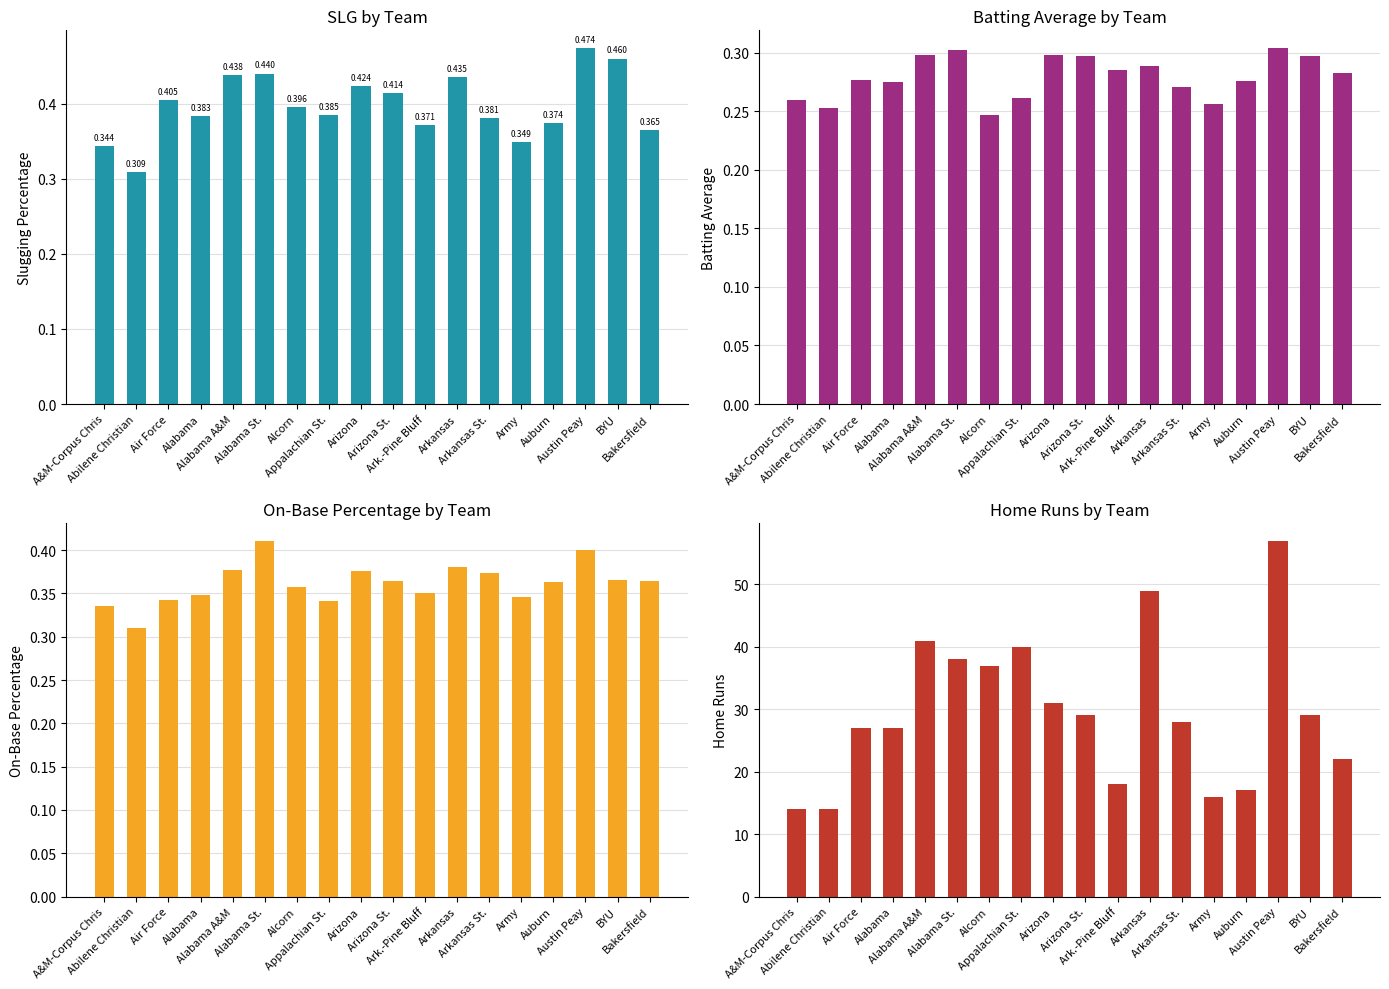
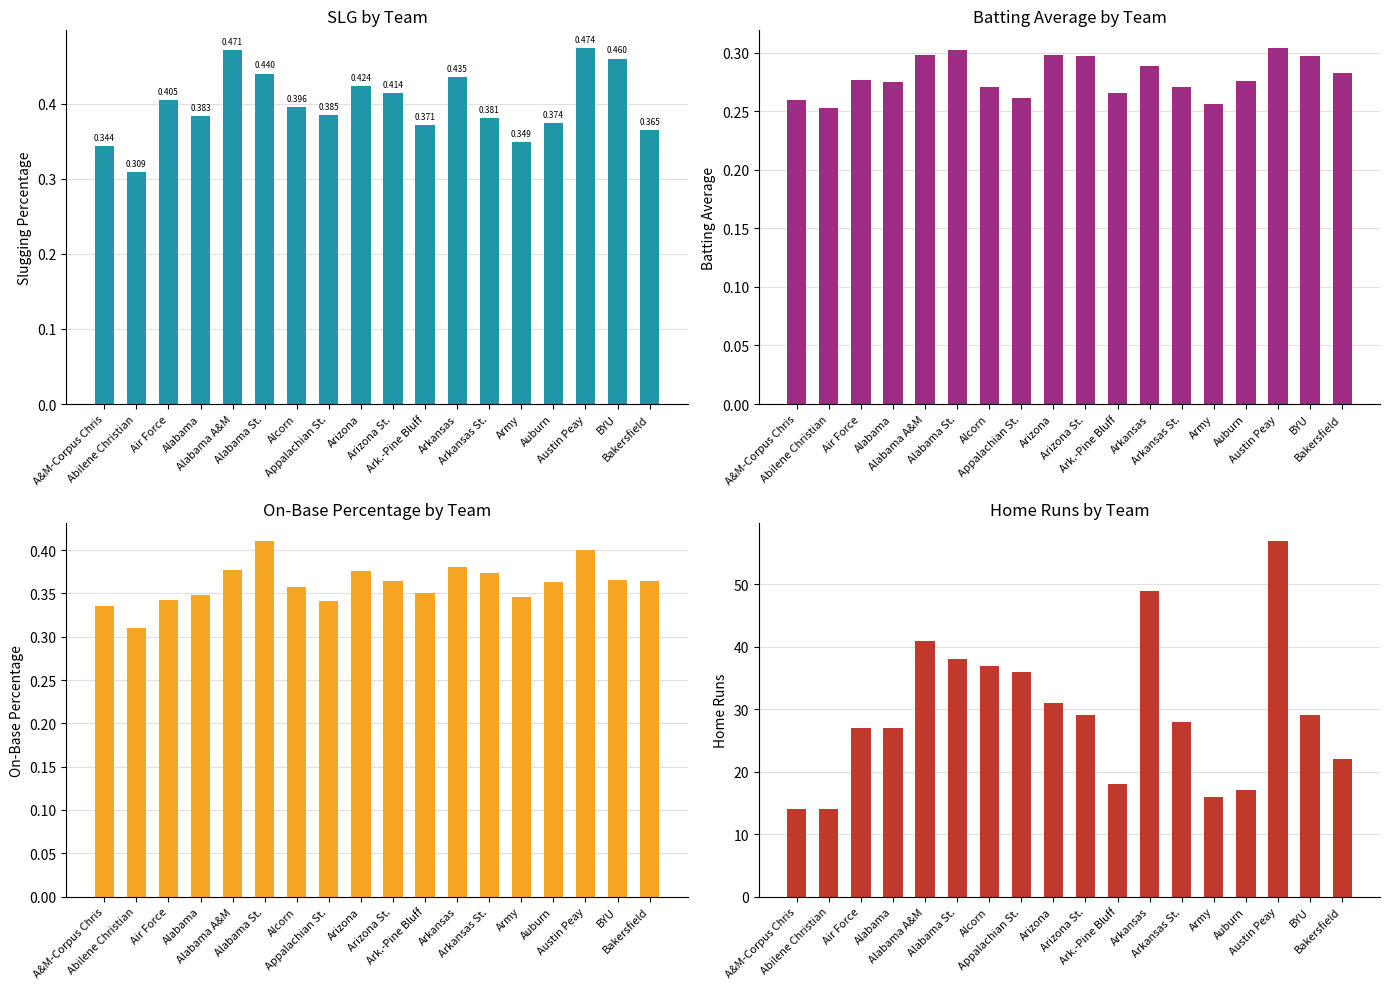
  {
    "SLG by Team": {
      "A&M-Corpus Chris": 0.344,
      "Abilene Christian": 0.309,
      "Air Force": 0.405,
      "Alabama": 0.383,
-     "Alabama A&M": 0.438,
+     "Alabama A&M": 0.471,
      "Alabama St.": 0.440,
      "Alcorn": 0.396,
      "Appalachian St.": 0.385,
      "Arizona": 0.424,
      "Arizona St.": 0.414,
      "Ark.-Pine Bluff": 0.371,
      "Arkansas": 0.435,
      "Arkansas St.": 0.381,
      "Army": 0.349,
      "Auburn": 0.374,
      "Austin Peay": 0.474,
      "BYU": 0.460,
      "Bakersfield": 0.365
    },
    "Batting Average by Team": {
      "A&M-Corpus Chris": 0.260,
      "Abilene Christian": 0.253,
      "Air Force": 0.277,
      "Alabama": 0.275,
      "Alabama A&M": 0.298,
      "Alabama St.": 0.302,
-     "Alcorn": 0.247,
+     "Alcorn": 0.271,
      "Appalachian St.": 0.261,
      "Arizona": 0.298,
      "Arizona St.": 0.297,
-     "Ark.-Pine Bluff": 0.285,
+     "Ark.-Pine Bluff": 0.266,
      "Arkansas": 0.289,
      "Arkansas St.": 0.271,
      "Army": 0.256,
      "Auburn": 0.276,
      "Austin Peay": 0.304,
      "BYU": 0.297,
      "Bakersfield": 0.283
    },
    "On-Base Percentage by Team": {
      "A&M-Corpus Chris": 0.34,
      "Abilene Christian": 0.31,
      "Air Force": 0.34,
      "Alabama": 0.35,
      "Alabama A&M": 0.38,
      "Alabama St.": 0.41,
      "Alcorn": 0.36,
      "Appalachian St.": 0.34,
      "Arizona": 0.38,
      "Arizona St.": 0.36,
      "Ark.-Pine Bluff": 0.35,
      "Arkansas": 0.38,
      "Arkansas St.": 0.37,
      "Army": 0.35,
      "Auburn": 0.36,
      "Austin Peay": 0.40,
      "BYU": 0.37,
      "Bakersfield": 0.36
    },
    "Home Runs by Team": {
      "A&M-Corpus Chris": 14,
      "Abilene Christian": 14,
      "Air Force": 27,
      "Alabama": 27,
      "Alabama A&M": 41,
      "Alabama St.": 38,
      "Alcorn": 37,
-     "Appalachian St.": 40,
+     "Appalachian St.": 36,
      "Arizona": 31,
      "Arizona St.": 29,
      "Ark.-Pine Bluff": 18,
      "Arkansas": 49,
      "Arkansas St.": 28,
      "Army": 16,
      "Auburn": 17,
      "Austin Peay": 57,
      "BYU": 29,
      "Bakersfield": 22
    }
  }
